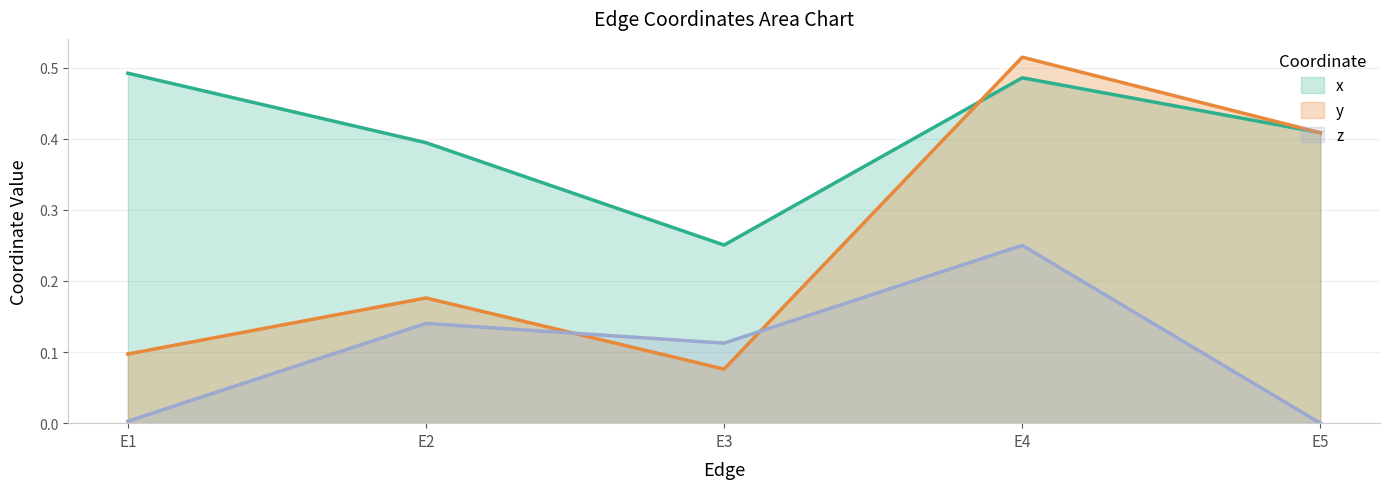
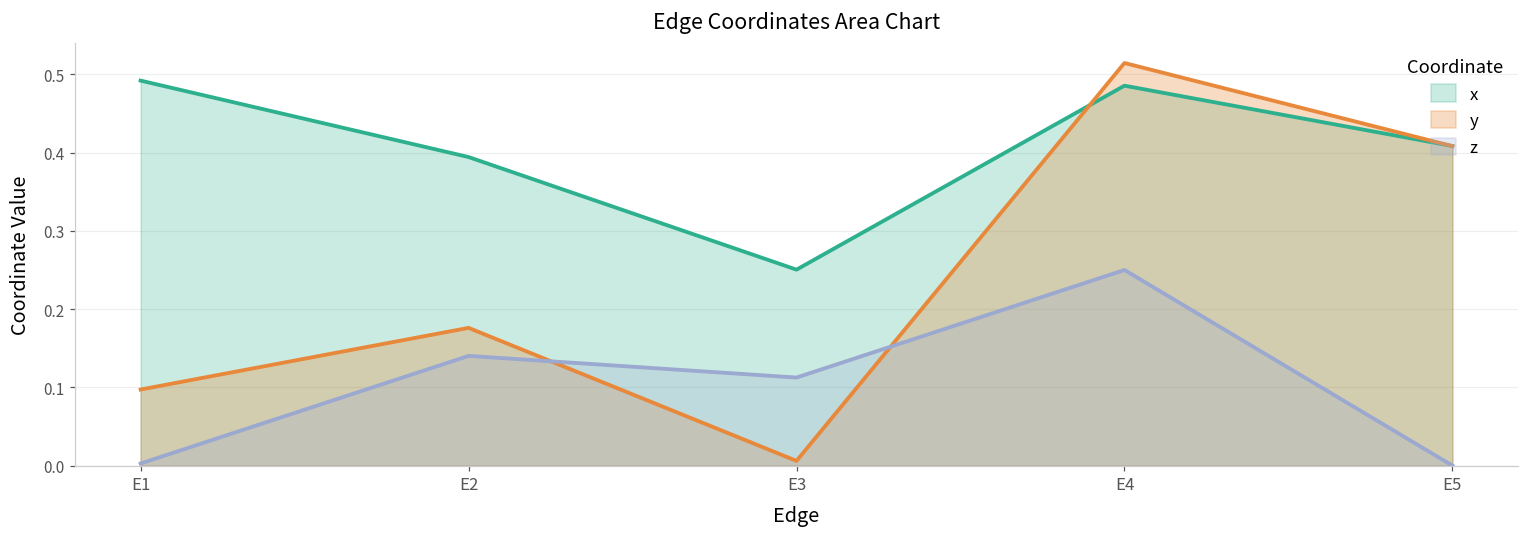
  {
    "y": {
      "E1": 0.10,
      "E2": 0.18,
-     "E3": 0.08,
+     "E3": 0.01,
      "E4": 0.51
    }
  }
